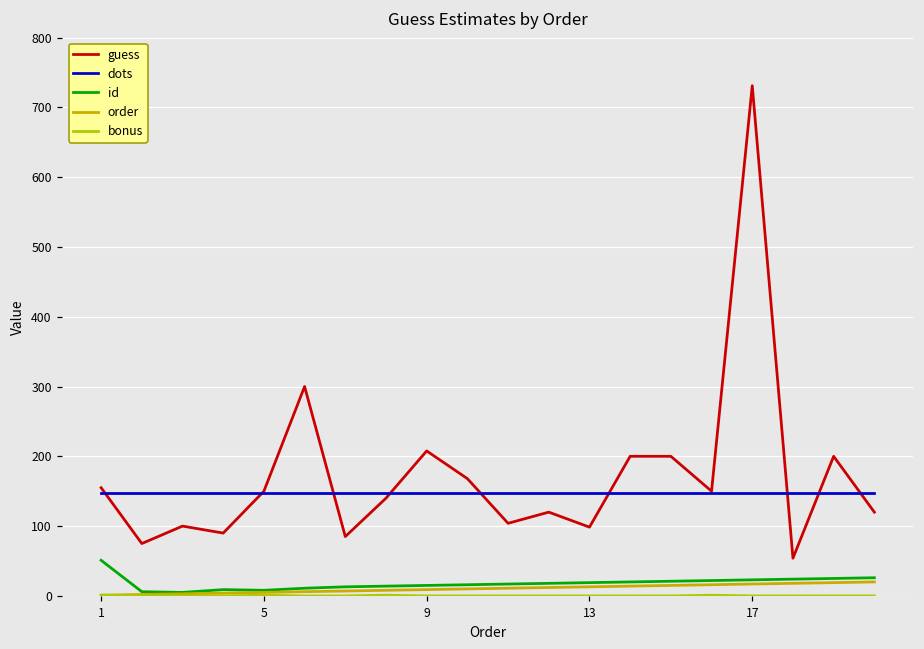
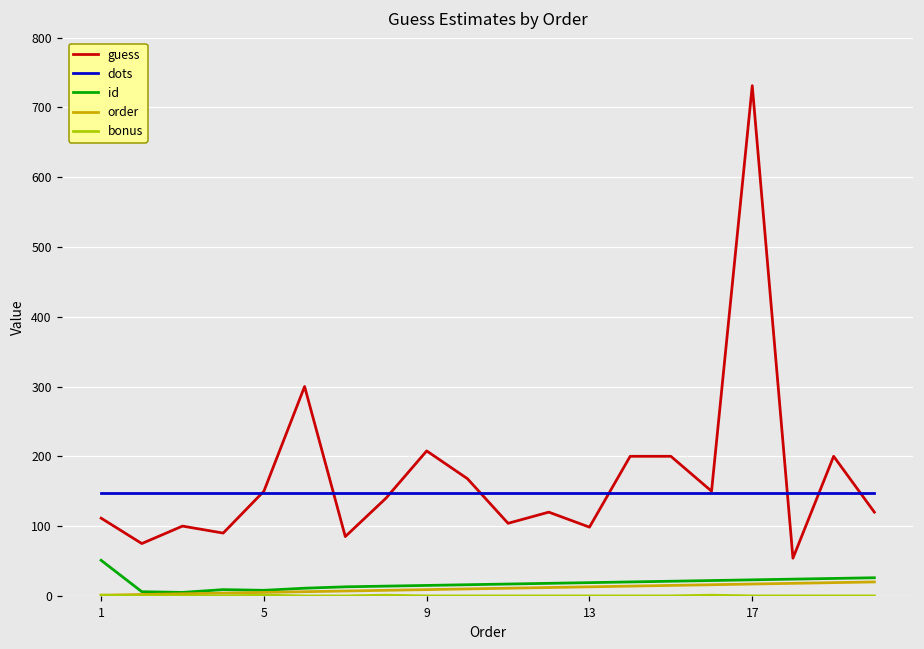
  {
    "guess": {
-     "1": 160,
+     "1": 110,
      "9": 210,
      "13": 100,
      "17": 730
    },
    "dots": {
      "1": 150,
      "9": 150,
      "13": 150,
      "17": 150
    },
    "id": {
      "1": 50,
      "9": 20,
      "13": 20,
      "17": 20
    }
  }
